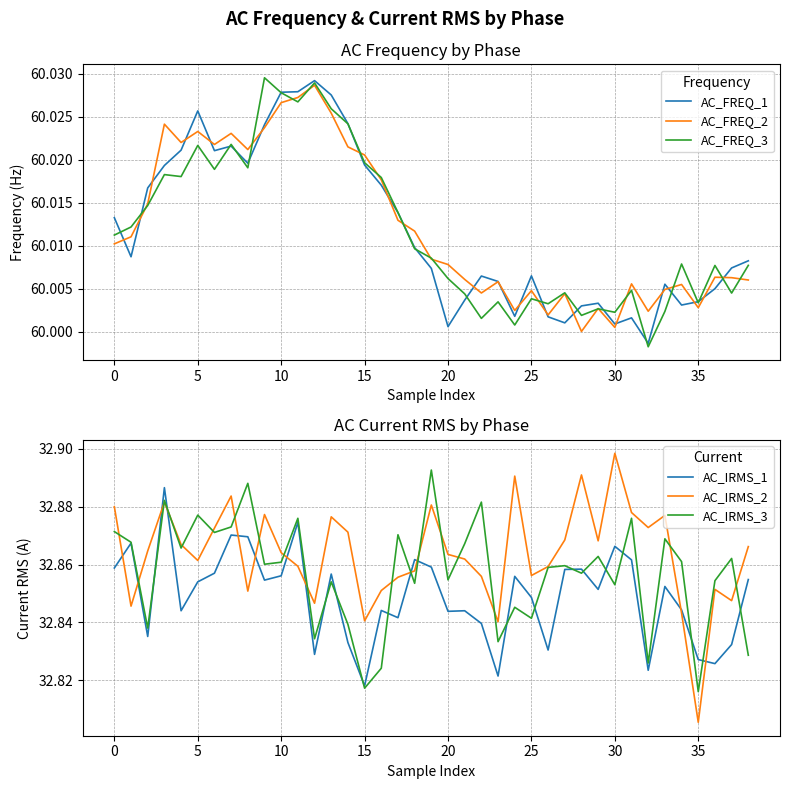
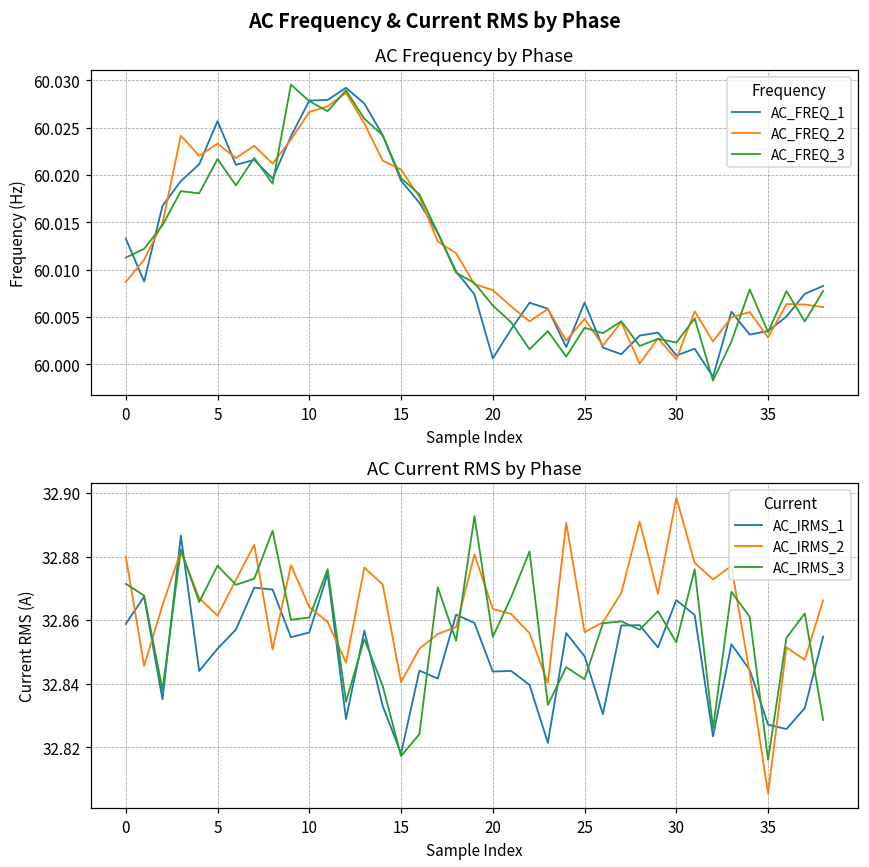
  {
    "AC Frequency by Phase": {
      "AC_FREQ_1": {
        "0": 60.013,
        "5": 60.026,
        "20": 60.001,
        "25": 60.007,
        "30": 60.001
      },
      "AC_FREQ_2": {
-       "0": 60.010,
+       "0": 60.009,
        "5": 60.023,
        "10": 60.027,
        "15": 60.021,
        "20": 60.008,
        "25": 60.005,
        "30": 60.001,
        "35": 60.003
      },
      "AC_FREQ_3": {
        "0": 60.011,
        "5": 60.022,
        "20": 60.006,
        "25": 60.004,
        "30": 60.002
      }
    },
    "AC Current RMS by Phase": {
      "AC_IRMS_1": {
        "0": 32.859,
-       "5": 32.854,
+       "5": 32.851,
        "10": 32.856,
        "20": 32.844,
        "25": 32.849,
        "30": 32.866,
        "35": 32.827
      },
      "AC_IRMS_2": {
        "0": 32.880,
        "5": 32.861,
        "10": 32.864,
        "15": 32.841,
        "20": 32.864,
        "25": 32.856,
        "30": 32.899,
        "35": 32.805
      },
      "AC_IRMS_3": {
        "0": 32.871,
        "5": 32.877,
        "10": 32.861,
        "20": 32.855,
        "25": 32.841,
        "30": 32.853,
        "35": 32.816
      }
    }
  }
